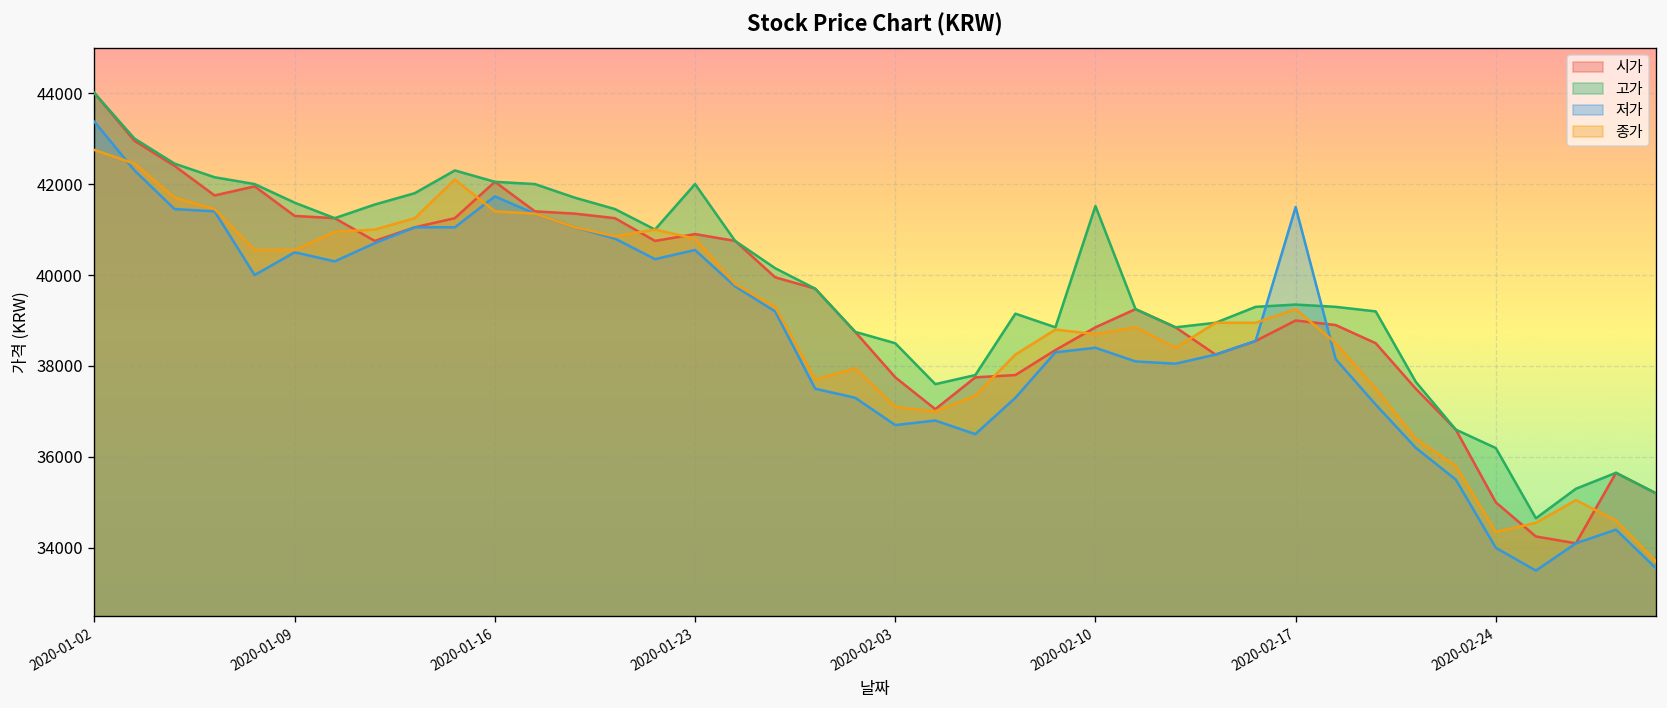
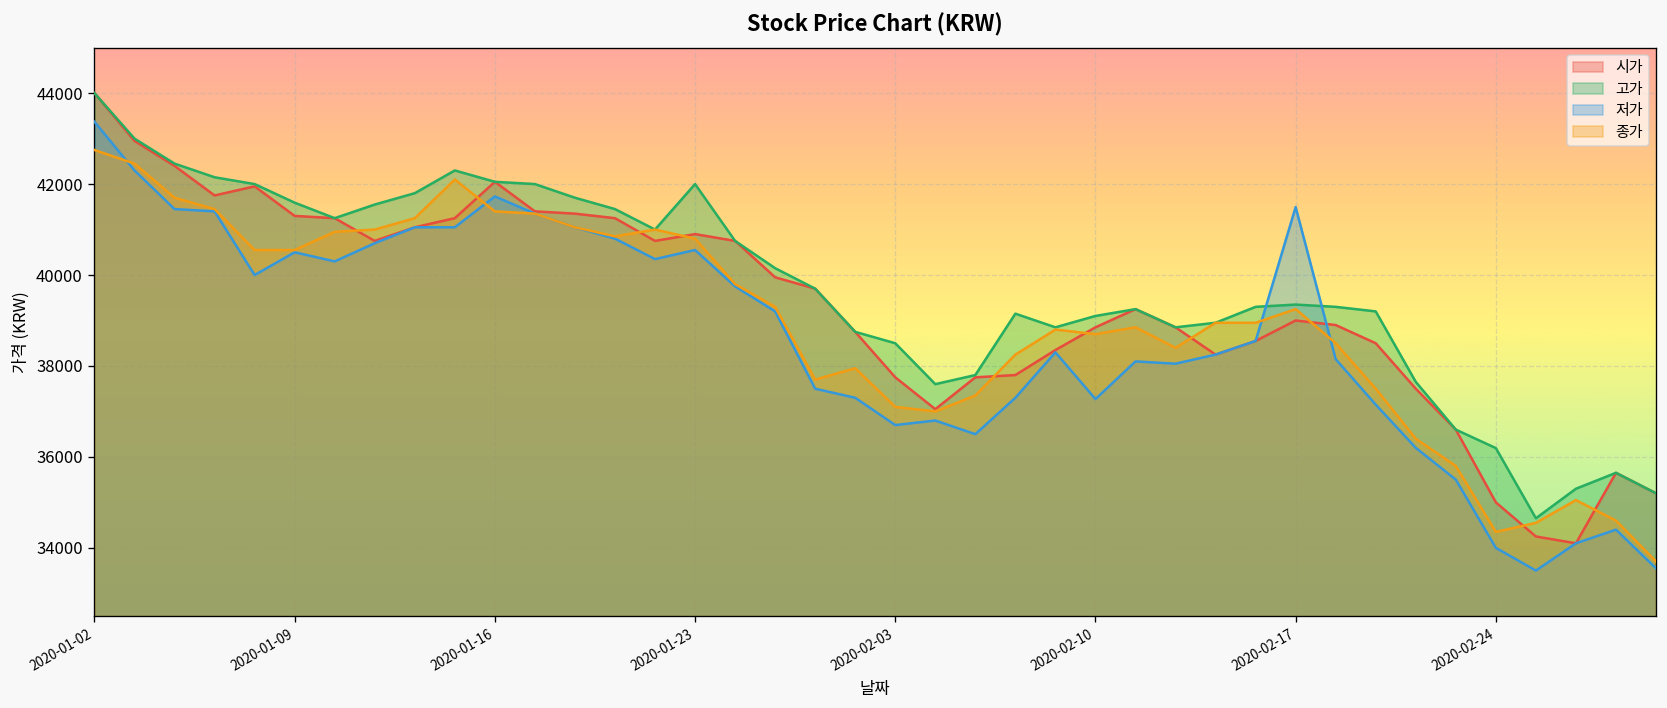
  {
    "고가": {
      "2020-01-09": 41600,
      "2020-01-23": 42000,
      "2020-02-03": 38500,
-     "2020-02-10": 41500,
+     "2020-02-10": 39100,
      "2020-02-17": 39400,
      "2020-02-24": 36200
    },
    "저가": {
      "2020-01-02": 43400,
      "2020-01-16": 41700,
      "2020-01-23": 40600,
      "2020-02-03": 36700,
-     "2020-02-10": 38400,
+     "2020-02-10": 37300,
      "2020-02-17": 41500,
      "2020-02-24": 34000
    }
  }
